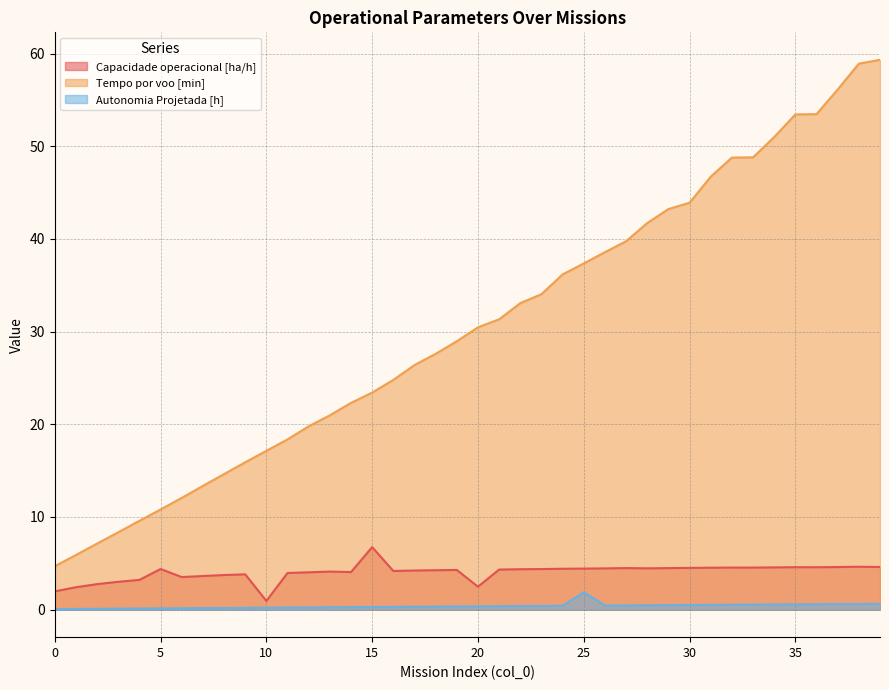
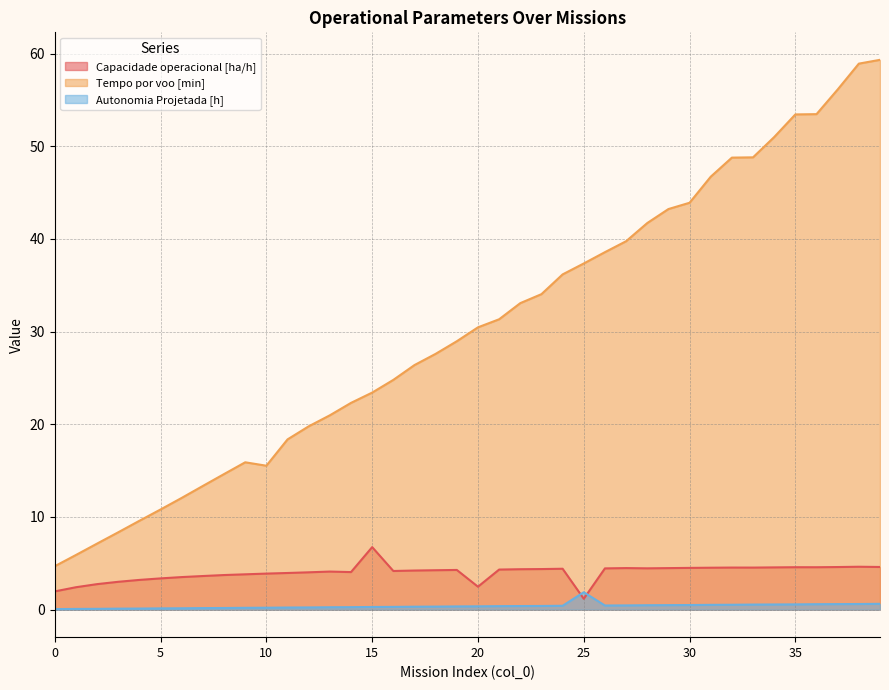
  {
    "Capacidade operacional [ha/h]": {
      "0": 2,
-     "5": 4,
-     "10": 1,
+     "5": 3,
+     "10": 4,
      "15": 7,
      "20": 2,
-     "25": 4,
+     "25": 1,
      "30": 5,
      "35": 5
    },
    "Tempo por voo [min]": {
      "0": 5,
      "5": 11,
-     "10": 17,
+     "10": 16,
      "15": 23,
      "20": 30,
      "25": 37,
      "30": 44,
      "35": 53
    },
    "Autonomia Projetada [h]": {
      "0": 0,
      "5": 0,
      "10": 0,
      "15": 0,
      "20": 0,
      "25": 2,
      "30": 1,
      "35": 1
    }
  }
